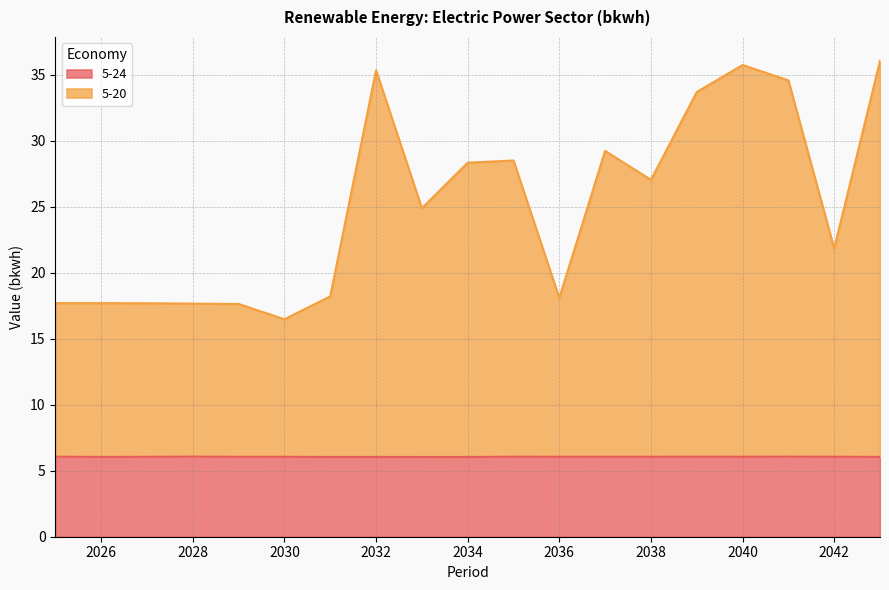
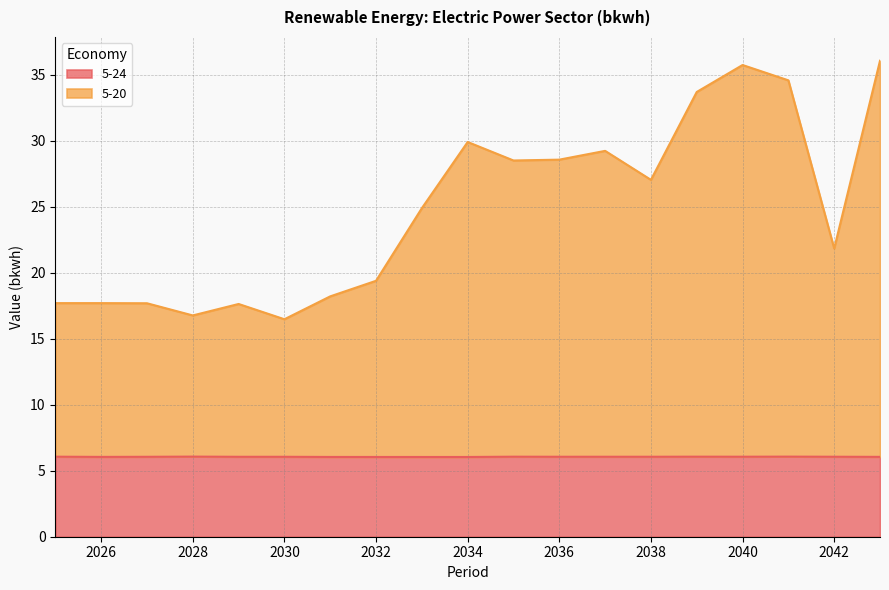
  {
    "5-24": {
      "2026": 6.0,
      "2028": 6.1,
      "2030": 6.1,
      "2032": 6.0,
      "2034": 6.0,
      "2036": 6.1,
      "2038": 6.1,
      "2040": 6.1,
      "2042": 6.1
    },
    "5-20": {
      "2026": 11.6,
-     "2028": 11.6,
+     "2028": 10.7,
      "2030": 10.4,
-     "2032": 29.3,
-     "2034": 22.3,
-     "2036": 12.0,
+     "2032": 13.3,
+     "2034": 23.9,
+     "2036": 22.5,
      "2038": 21.0,
      "2040": 29.7,
      "2042": 15.8
    }
  }
